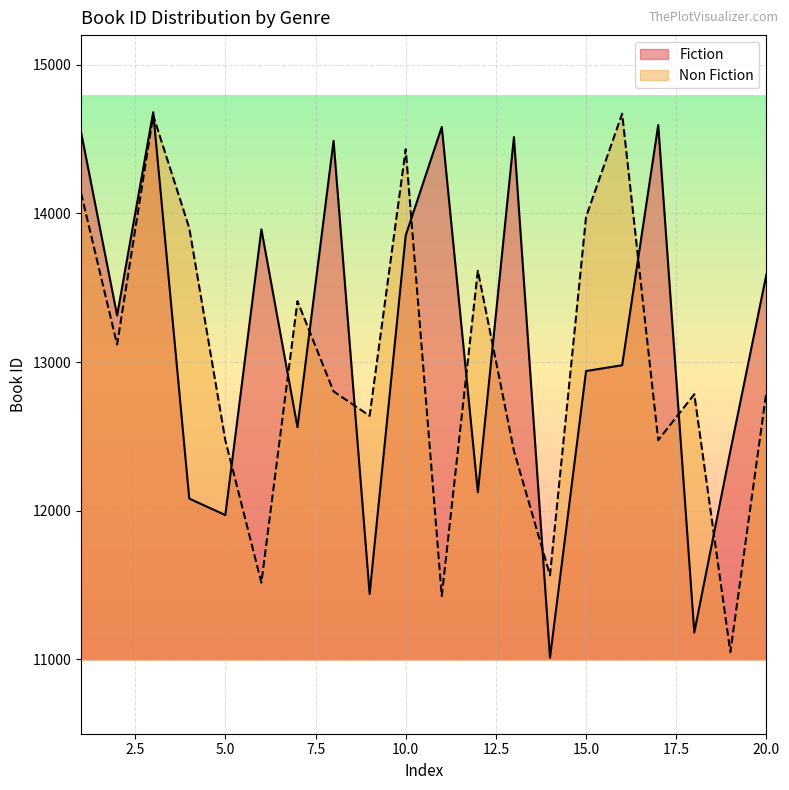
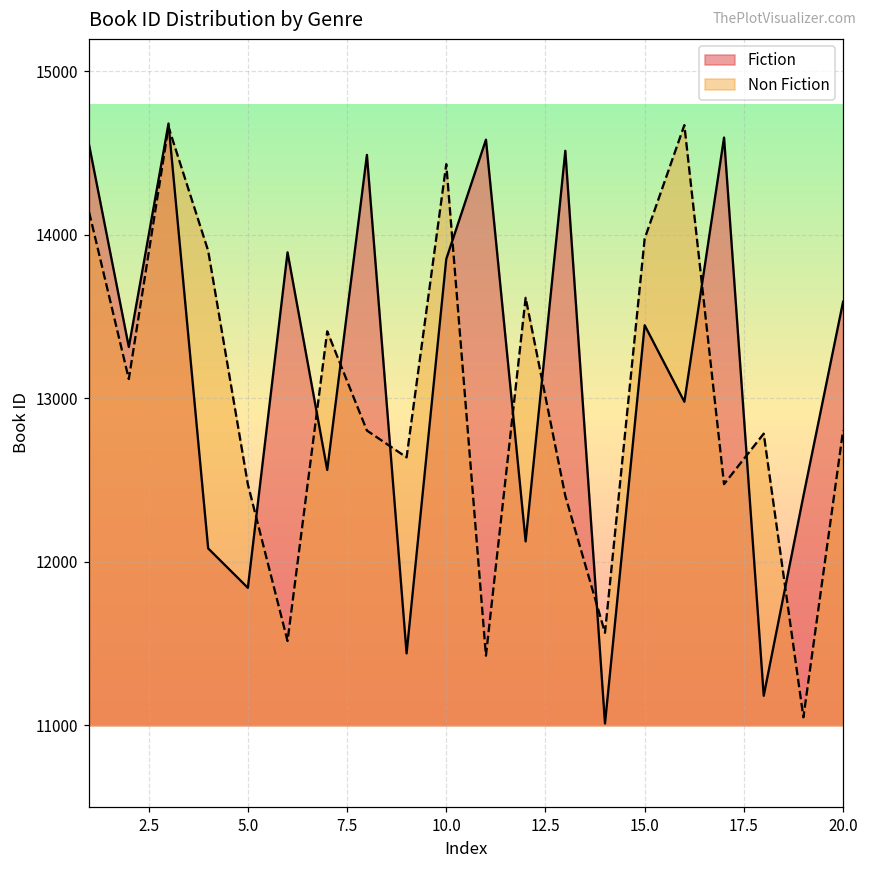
  {
    "Fiction": {
-     "5.0": 11970,
+     "5.0": 11840,
      "10.0": 13850,
-     "15.0": 12940,
+     "15.0": 13450,
      "20.0": 13590
    },
    "Non Fiction": {
      "5.0": 12470,
      "10.0": 14430,
      "15.0": 13980,
      "20.0": 12800
    }
  }
